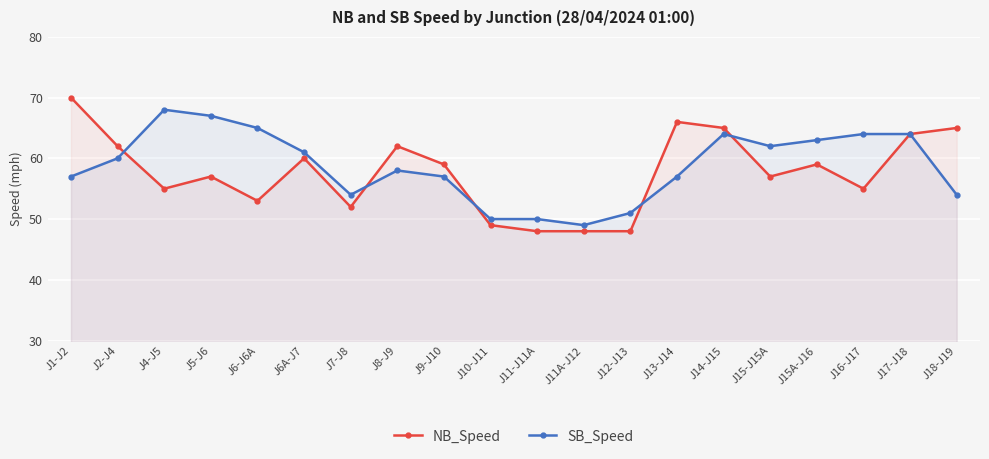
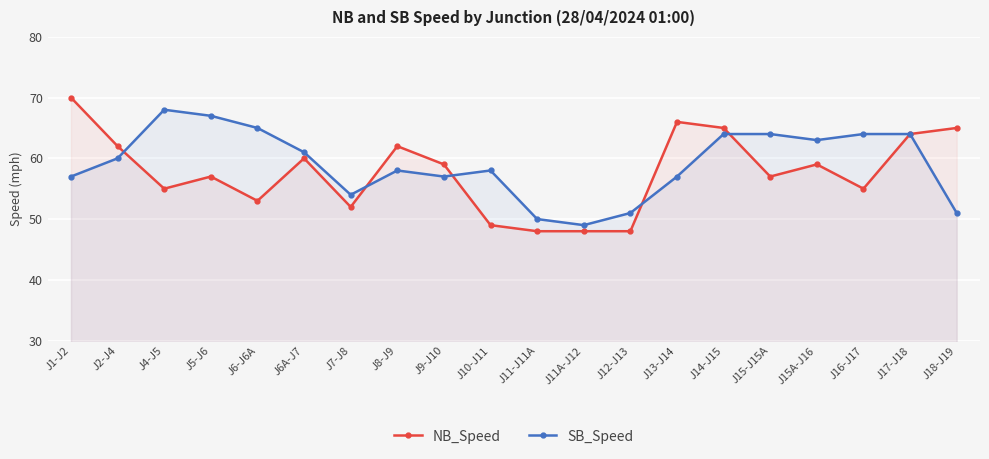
  {
    "NB_Speed": {
      "J1-J2": 70,
      "J2-J4": 62,
      "J4-J5": 55,
      "J5-J6": 57,
      "J6-J6A": 53,
      "J6A-J7": 60,
      "J7-J8": 52,
      "J8-J9": 62,
      "J9-J10": 59,
      "J10-J11": 49,
      "J11-J11A": 48,
      "J11A-J12": 48,
      "J12-J13": 48,
      "J13-J14": 66,
      "J14-J15": 65,
      "J15-J15A": 57,
      "J15A-J16": 59,
      "J16-J17": 55,
      "J18-J19": 65
    },
    "SB_Speed": {
      "J1-J2": 57,
      "J2-J4": 60,
      "J4-J5": 68,
      "J5-J6": 67,
      "J6-J6A": 65,
      "J6A-J7": 61,
      "J7-J8": 54,
      "J8-J9": 58,
      "J9-J10": 57,
-     "J10-J11": 50,
+     "J10-J11": 58,
      "J11-J11A": 50,
      "J11A-J12": 49,
      "J12-J13": 51,
      "J13-J14": 57,
      "J14-J15": 64,
-     "J15-J15A": 62,
+     "J15-J15A": 64,
      "J15A-J16": 63,
      "J16-J17": 64,
-     "J18-J19": 54
+     "J18-J19": 51
    }
  }
